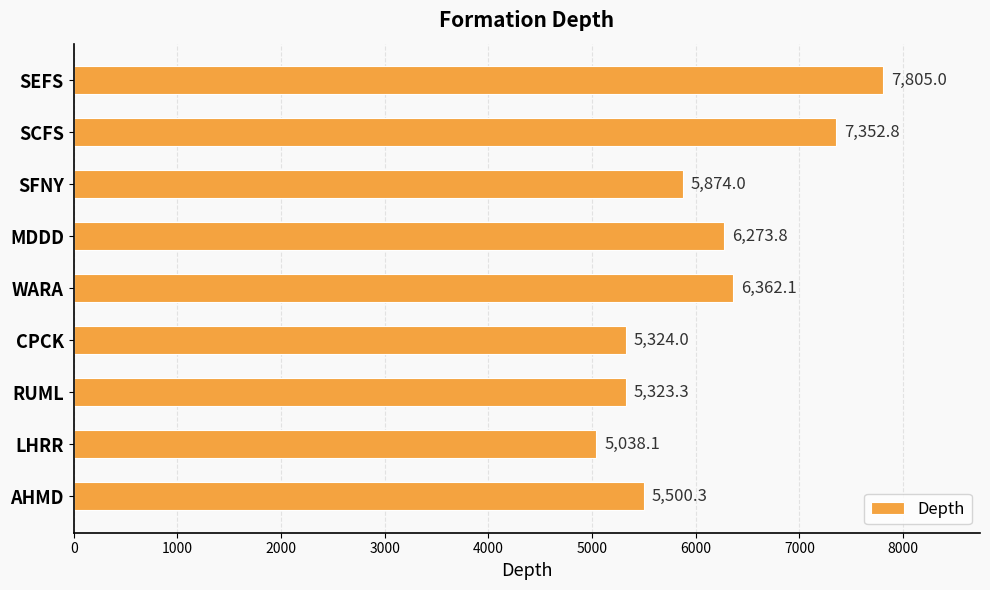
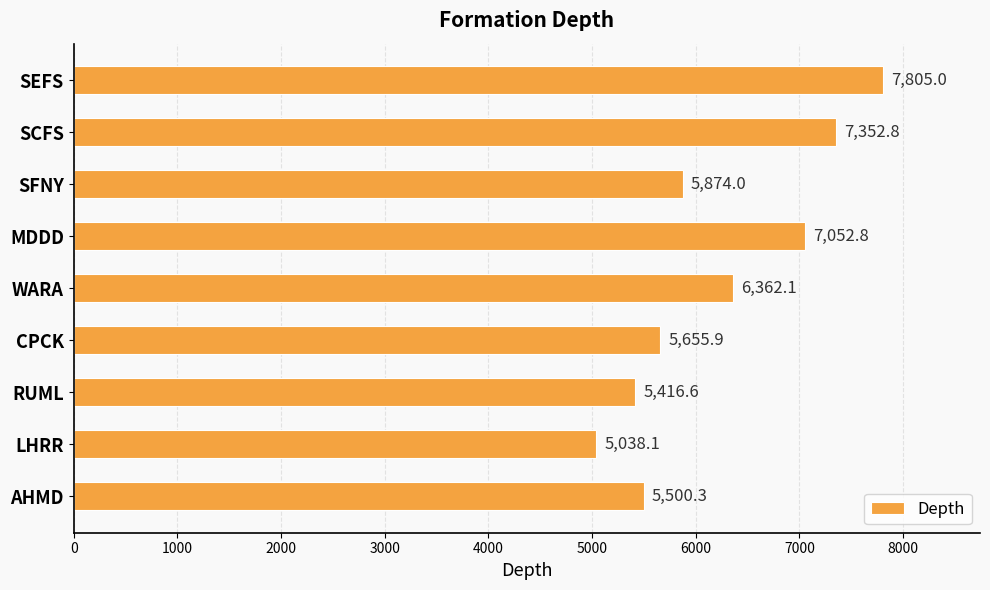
  {
    "SEFS": "7,805.0",
    "SCFS": "7,352.8",
    "SFNY": "5,874.0",
-   "MDDD": "6,273.8",
+   "MDDD": "7,052.8",
    "WARA": "6,362.1",
-   "CPCK": "5,324.0",
-   "RUML": "5,323.3",
+   "CPCK": "5,655.9",
+   "RUML": "5,416.6",
    "LHRR": "5,038.1",
    "AHMD": "5,500.3"
  }
